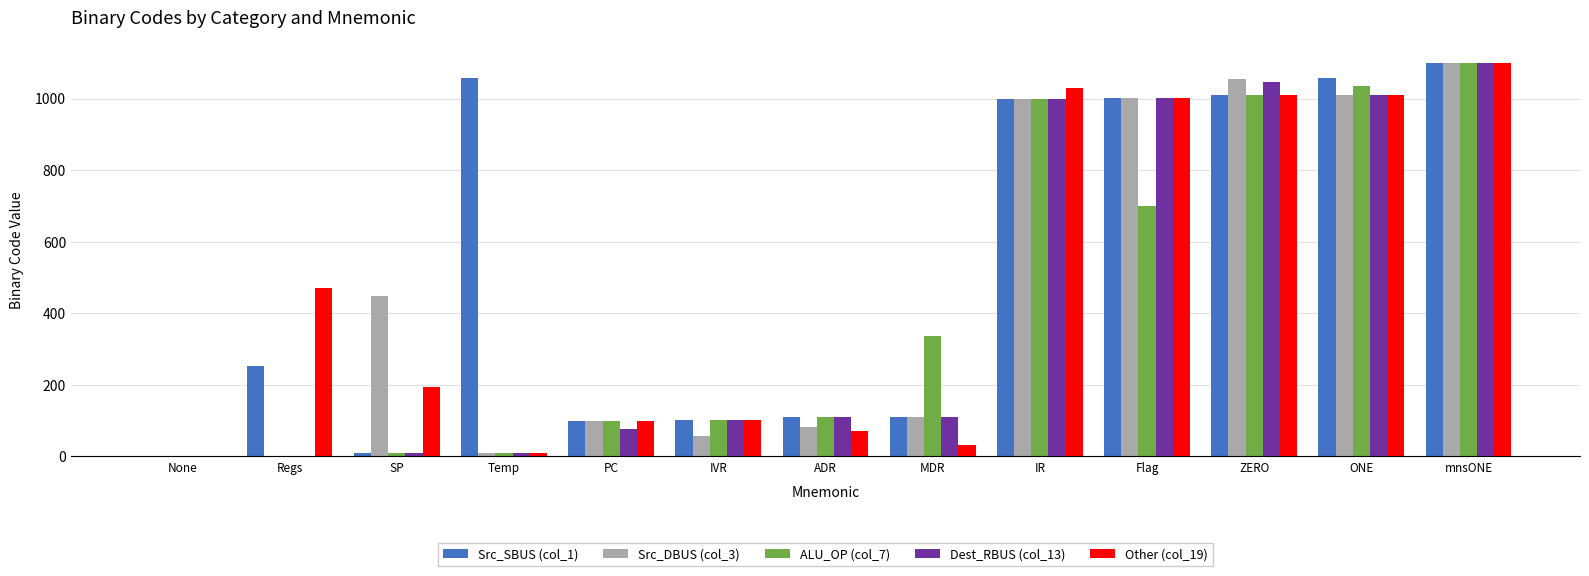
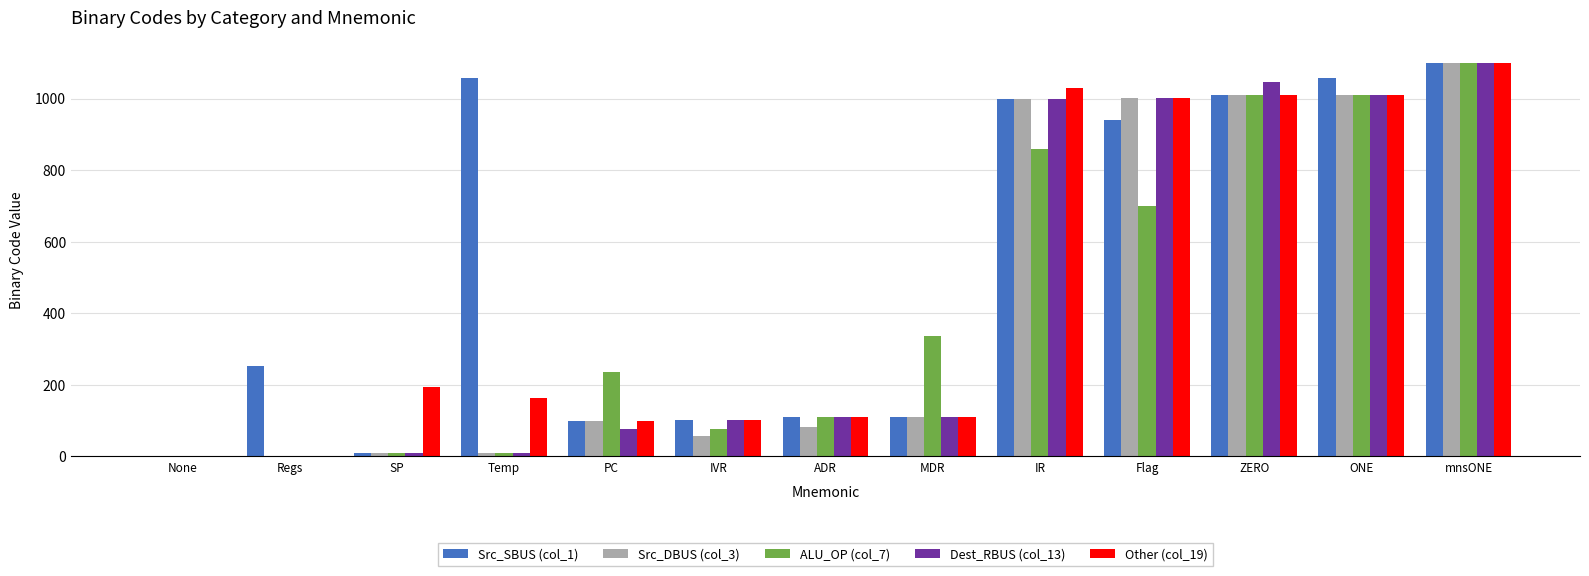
  {
    "Src_SBUS (col_1)": {
      "None": 0,
      "Regs": 250,
      "SP": 10,
      "Temp": 1060,
      "PC": 100,
      "IVR": 100,
      "ADR": 110,
      "MDR": 110,
      "IR": 1000,
-     "Flag": 1000,
+     "Flag": 940,
      "ZERO": 1010,
      "ONE": 1060,
      "mnsONE": 1100
    },
    "Src_DBUS (col_3)": {
      "None": 0,
-     "SP": 450,
+     "SP": 10,
      "Temp": 10,
      "PC": 100,
      "IVR": 60,
      "ADR": 80,
      "MDR": 110,
      "IR": 1000,
      "Flag": 1000,
-     "ZERO": 1050,
+     "ZERO": 1010,
      "ONE": 1010,
      "mnsONE": 1100
    },
    "ALU_OP (col_7)": {
      "None": 0,
      "SP": 10,
      "Temp": 10,
-     "PC": 100,
-     "IVR": 100,
+     "PC": 240,
+     "IVR": 80,
      "ADR": 110,
      "MDR": 340,
-     "IR": 1000,
+     "IR": 860,
      "Flag": 700,
      "ZERO": 1010,
-     "ONE": 1040,
+     "ONE": 1010,
      "mnsONE": 1100
    },
    "Dest_RBUS (col_13)": {
      "None": 0,
      "SP": 10,
      "Temp": 10,
      "PC": 80,
      "IVR": 100,
      "ADR": 110,
      "MDR": 110,
      "IR": 1000,
      "Flag": 1000,
      "ZERO": 1050,
      "ONE": 1010,
      "mnsONE": 1100
    },
    "Other (col_19)": {
      "None": 0,
-     "Regs": 470,
+     "Regs": 0,
      "SP": 200,
-     "Temp": 10,
+     "Temp": 160,
      "PC": 100,
      "IVR": 100,
-     "ADR": 70,
-     "MDR": 30,
+     "ADR": 110,
+     "MDR": 110,
      "IR": 1030,
      "Flag": 1000,
      "ZERO": 1010,
      "ONE": 1010,
      "mnsONE": 1100
    }
  }
